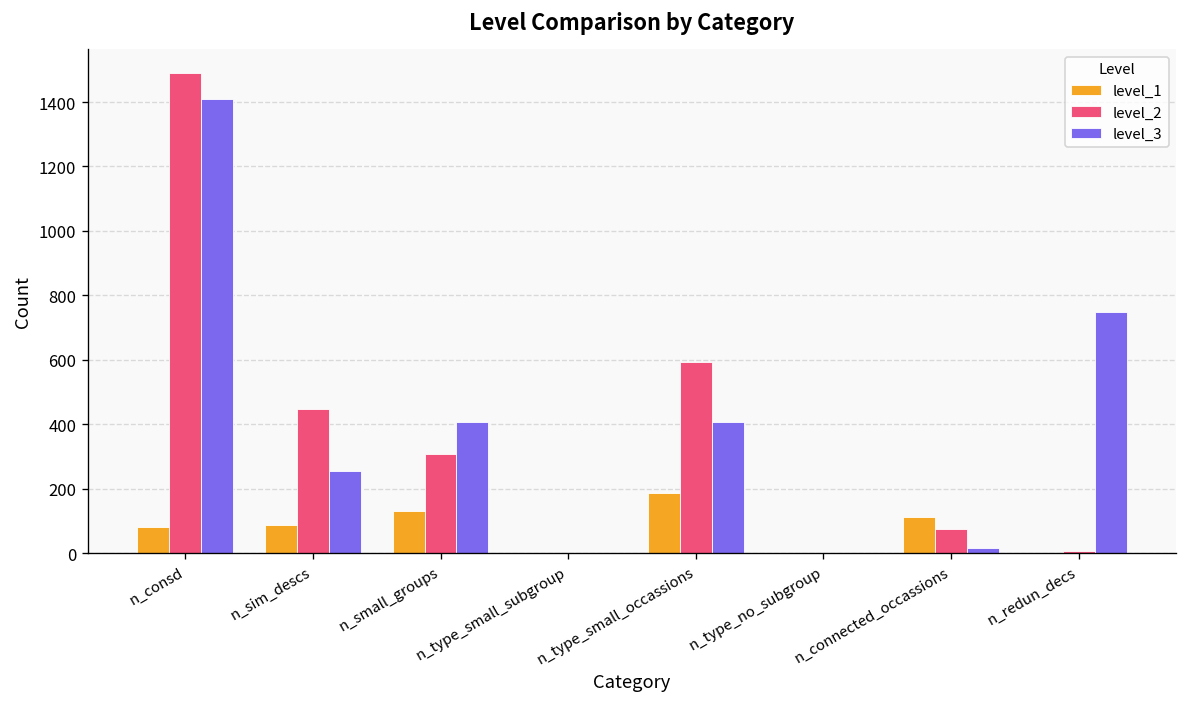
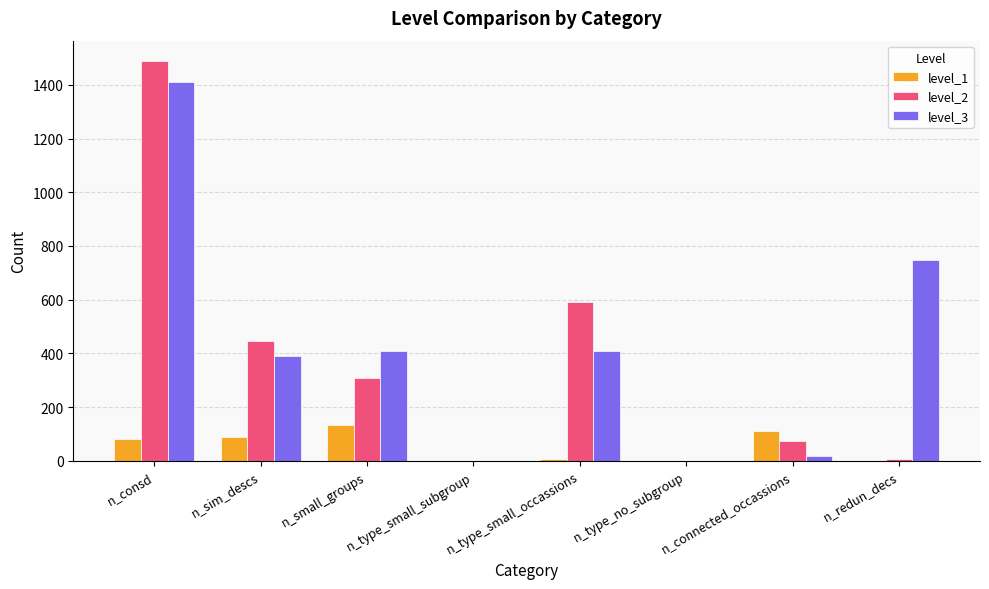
  {
    "level_1": {
      "n_consd": 80,
      "n_sim_descs": 90,
      "n_small_groups": 130,
      "n_type_small_subgroup": 0,
-     "n_type_small_occassions": 190,
+     "n_type_small_occassions": 10,
      "n_type_no_subgroup": 0,
      "n_connected_occassions": 110,
      "n_redun_decs": 0
    },
    "level_2": {
      "n_consd": 1490,
      "n_sim_descs": 450,
      "n_small_groups": 310,
      "n_type_small_subgroup": 0,
      "n_type_small_occassions": 590,
      "n_type_no_subgroup": 0,
      "n_connected_occassions": 70
    },
    "level_3": {
      "n_consd": 1410,
-     "n_sim_descs": 260,
+     "n_sim_descs": 390,
      "n_small_groups": 410,
      "n_type_small_subgroup": 0,
      "n_type_small_occassions": 410,
      "n_type_no_subgroup": 0,
      "n_connected_occassions": 20,
      "n_redun_decs": 750
    }
  }
